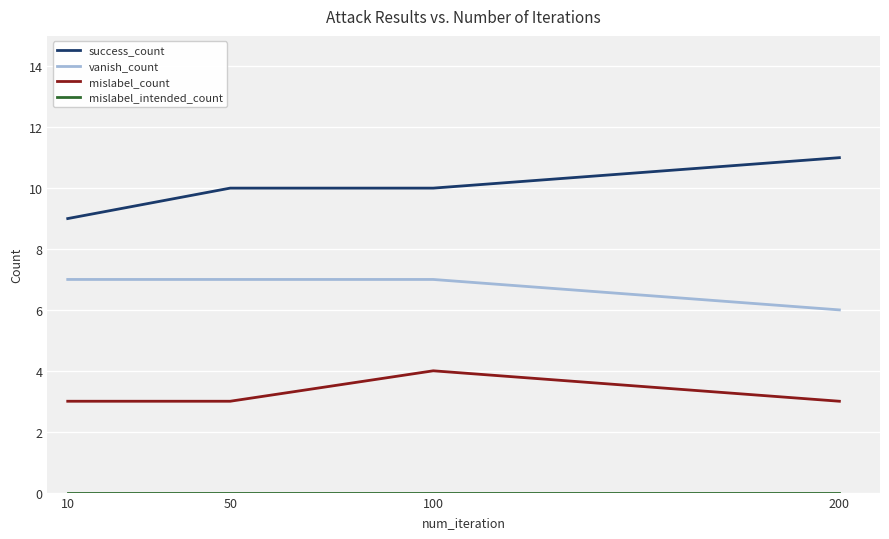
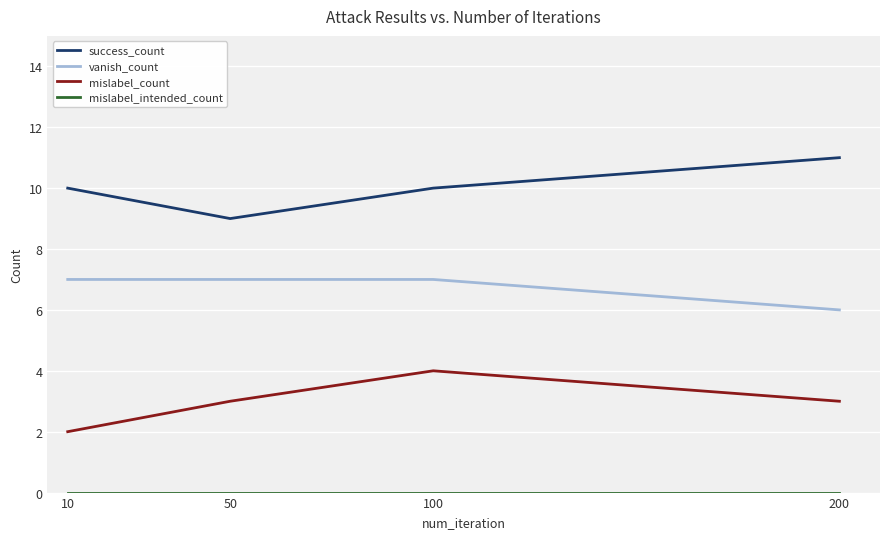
  {
    "success_count": {
-     "10": 9,
-     "50": 10,
+     "10": 10,
+     "50": 9,
      "100": 10,
      "200": 11
    },
    "vanish_count": {
      "10": 7,
      "50": 7,
      "100": 7,
      "200": 6
    },
    "mislabel_count": {
-     "10": 3,
+     "10": 2,
      "50": 3,
      "100": 4,
      "200": 3
    },
    "mislabel_intended_count": {
      "10": 0,
      "50": 0,
      "100": 0,
      "200": 0
    }
  }
